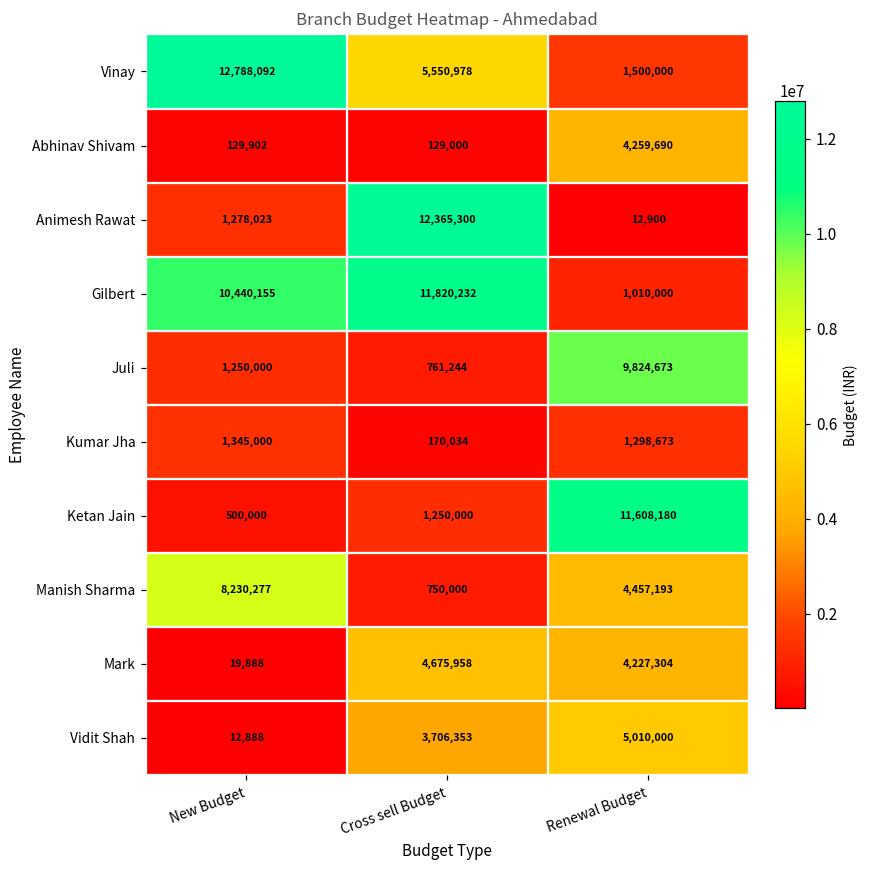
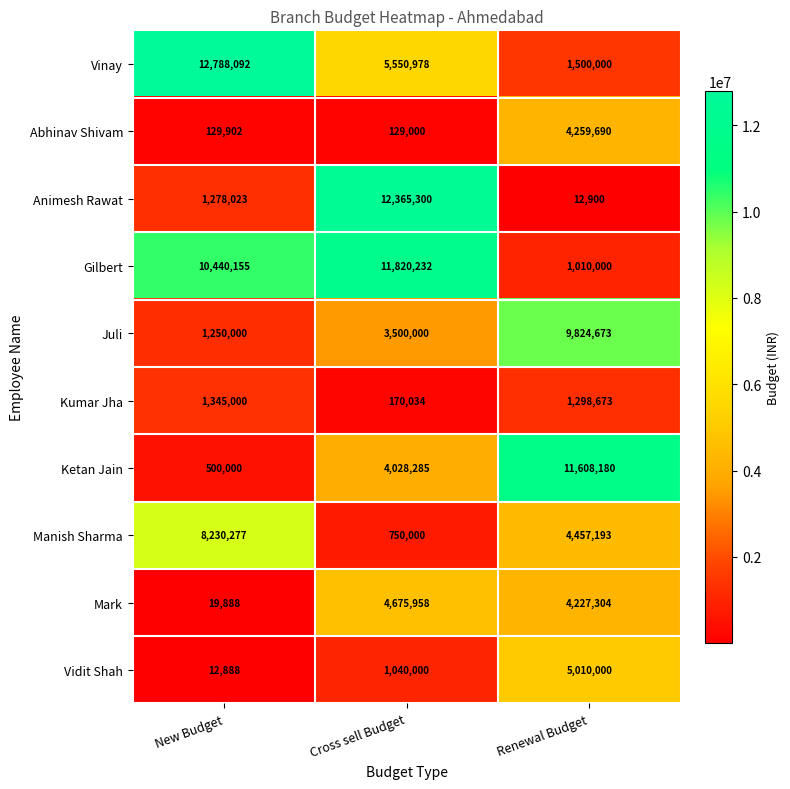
  {
    "Vinay": {
      "New Budget": "12,788,092",
      "Cross sell Budget": "5,550,978",
      "Renewal Budget": "1,500,000"
    },
    "Abhinav Shivam": {
      "New Budget": "129,902",
      "Cross sell Budget": "129,000",
      "Renewal Budget": "4,259,690"
    },
    "Animesh Rawat": {
      "New Budget": "1,278,023",
      "Cross sell Budget": "12,365,300",
      "Renewal Budget": "12,900"
    },
    "Gilbert": {
      "New Budget": "10,440,155",
      "Cross sell Budget": "11,820,232",
      "Renewal Budget": "1,010,000"
    },
    "Juli": {
      "New Budget": "1,250,000",
-     "Cross sell Budget": "761,244",
+     "Cross sell Budget": "3,500,000",
      "Renewal Budget": "9,824,673"
    },
    "Kumar Jha": {
      "New Budget": "1,345,000",
      "Cross sell Budget": "170,034",
      "Renewal Budget": "1,298,673"
    },
    "Ketan Jain": {
      "New Budget": "500,000",
-     "Cross sell Budget": "1,250,000",
+     "Cross sell Budget": "4,028,285",
      "Renewal Budget": "11,608,180"
    },
    "Manish Sharma": {
      "New Budget": "8,230,277",
      "Cross sell Budget": "750,000",
      "Renewal Budget": "4,457,193"
    },
    "Mark": {
      "New Budget": "19,888",
      "Cross sell Budget": "4,675,958",
      "Renewal Budget": "4,227,304"
    },
    "Vidit Shah": {
      "New Budget": "12,888",
-     "Cross sell Budget": "3,706,353",
+     "Cross sell Budget": "1,040,000",
      "Renewal Budget": "5,010,000"
    }
  }
